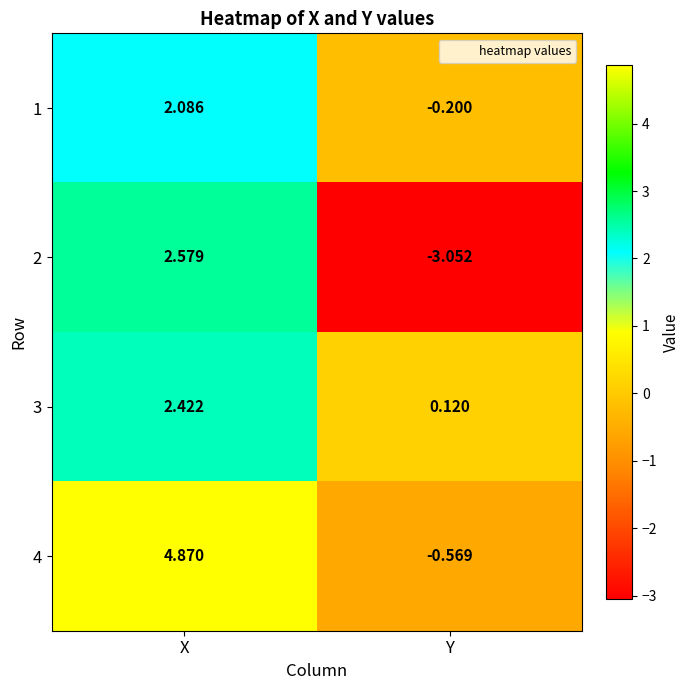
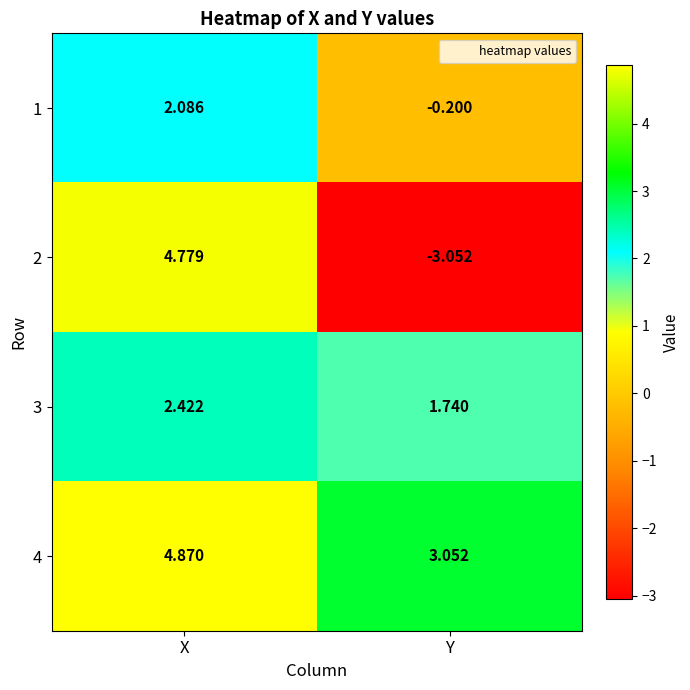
  {
    "1": {
      "X": 2.086,
      "Y": -0.200
    },
    "2": {
-     "X": 2.579,
+     "X": 4.779,
      "Y": -3.052
    },
    "3": {
      "X": 2.422,
-     "Y": 0.120
+     "Y": 1.740
    },
    "4": {
      "X": 4.870,
-     "Y": -0.569
+     "Y": 3.052
    }
  }
